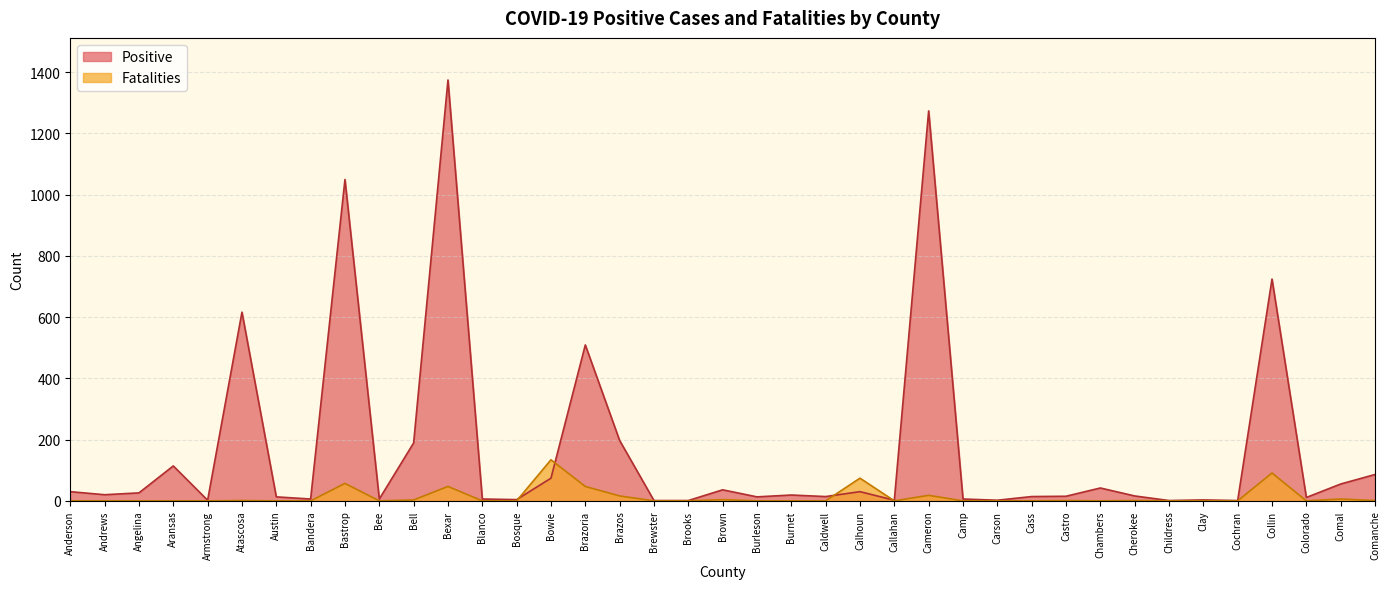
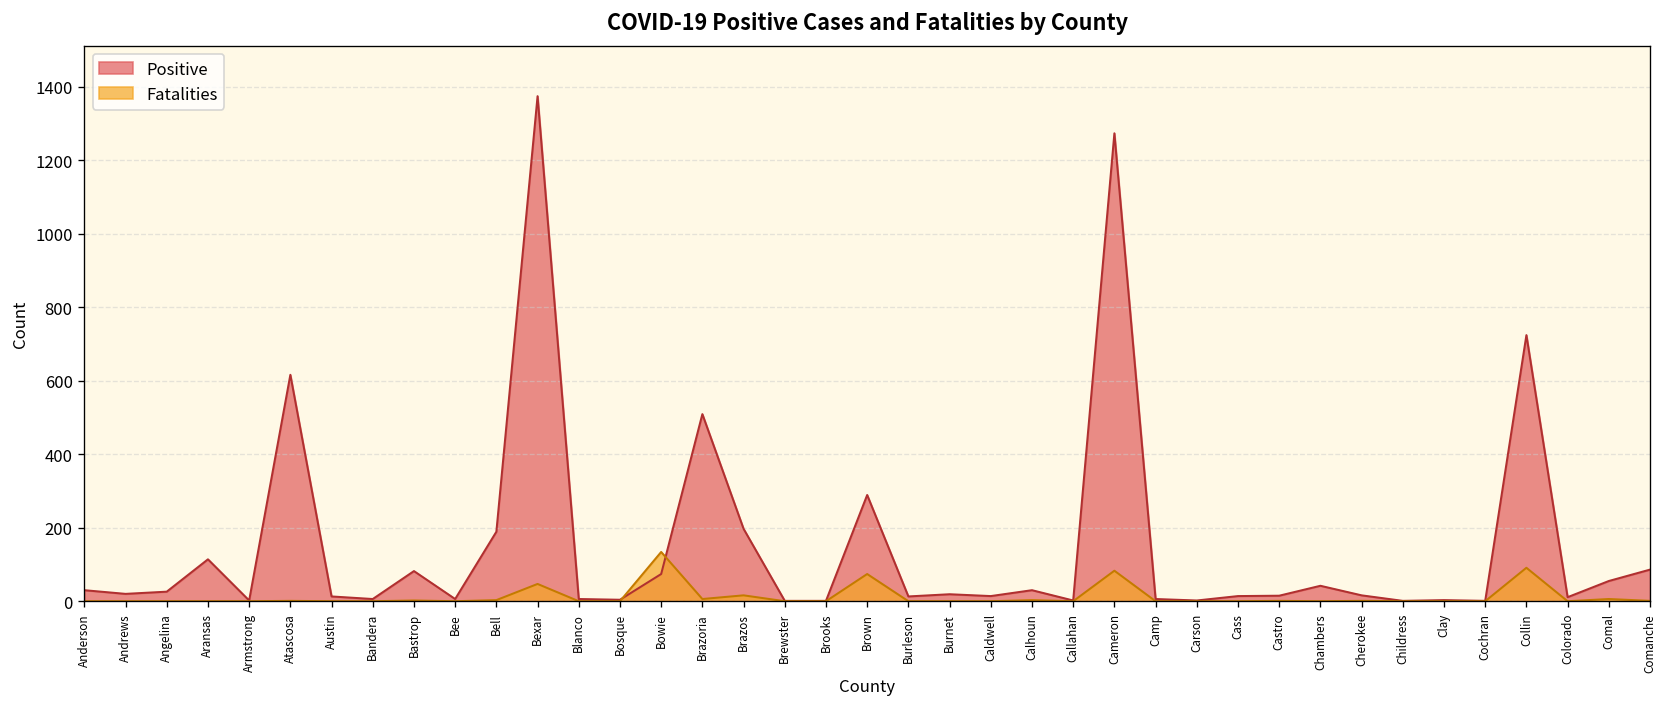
  {
    "Positive": {
      "Anderson": 30,
      "Andrews": 20,
      "Angelina": 30,
      "Aransas": 110,
      "Atascosa": 620,
      "Austin": 10,
-     "Bastrop": 1050,
+     "Bastrop": 80,
      "Bell": 190,
      "Bexar": 1370,
      "Bowie": 70,
      "Brazoria": 510,
      "Brazos": 200,
-     "Brown": 40,
+     "Brown": 290,
      "Burleson": 10,
      "Burnet": 20,
      "Caldwell": 10,
      "Calhoun": 30,
      "Cameron": 1270,
      "Cass": 10,
      "Castro": 20,
      "Chambers": 40,
      "Cherokee": 20,
      "Collin": 720,
      "Colorado": 10,
      "Comal": 60,
      "Comanche": 90
    },
    "Fatalities": {
      "Anderson": 0,
      "Andrews": 0,
      "Angelina": 0,
      "Aransas": 0,
      "Atascosa": 0,
      "Austin": 0,
-     "Bastrop": 60,
+     "Bastrop": 0,
      "Bell": 0,
      "Bexar": 50,
      "Bowie": 130,
-     "Brazoria": 50,
+     "Brazoria": 10,
      "Brazos": 20,
-     "Brown": 0,
+     "Brown": 70,
      "Burleson": 0,
      "Burnet": 0,
      "Caldwell": 0,
-     "Calhoun": 70,
-     "Cameron": 20,
+     "Calhoun": 0,
+     "Cameron": 80,
      "Cass": 0,
      "Castro": 0,
      "Chambers": 0,
      "Cherokee": 0,
      "Collin": 90,
      "Colorado": 0,
      "Comal": 10,
      "Comanche": 0
    }
  }
